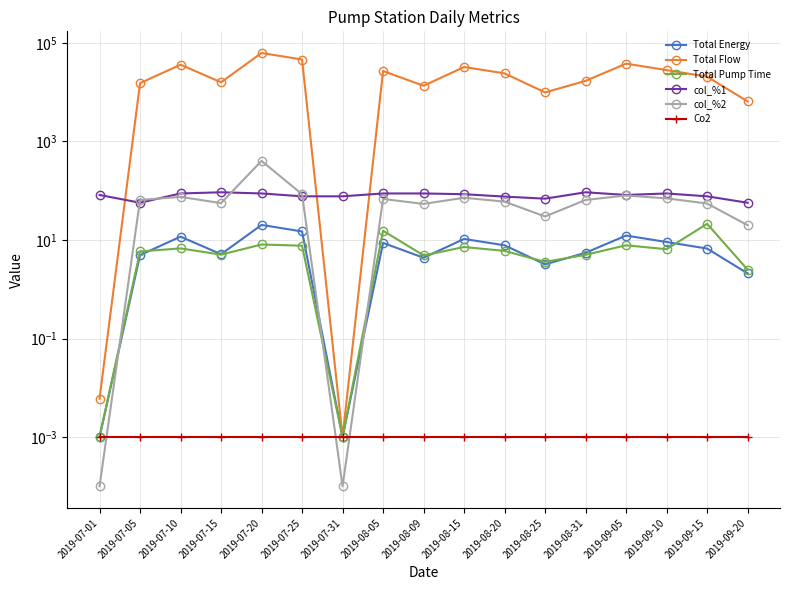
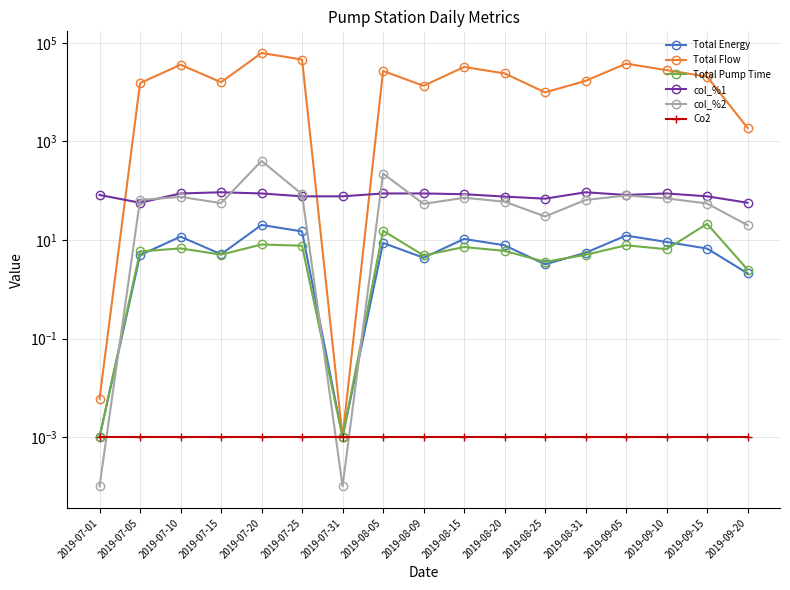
  {
    "Total Energy": {
      "2019-07-05": 5,
      "2019-07-10": 12,
      "2019-07-20": 20,
      "2019-07-25": 15,
      "2019-08-05": 9,
      "2019-08-15": 11,
      "2019-08-20": 8,
      "2019-08-25": 3,
      "2019-09-05": 12,
      "2019-09-10": 9,
      "2019-09-15": 7,
      "2019-09-20": 2
    },
    "Total Flow": {
      "2019-07-01": 0.006,
      "2019-07-05": 15000,
      "2019-07-10": 40000,
      "2019-07-15": 16000,
      "2019-07-20": 60000,
      "2019-07-25": 50000,
      "2019-08-05": 30000,
      "2019-08-09": 14000,
      "2019-08-15": 30000,
      "2019-08-20": 20000,
      "2019-08-25": 10000,
      "2019-08-31": 17000,
      "2019-09-05": 40000,
      "2019-09-10": 30000,
      "2019-09-15": 21000,
-     "2019-09-20": 7000
+     "2019-09-20": 1900
    },
    "Total Pump Time": {
      "2019-07-05": 6,
      "2019-07-10": 7,
      "2019-07-20": 8,
      "2019-07-25": 8,
      "2019-08-05": 15,
      "2019-08-15": 7,
      "2019-08-20": 6,
      "2019-08-25": 4,
      "2019-09-05": 8,
      "2019-09-10": 7,
      "2019-09-15": 21,
      "2019-09-20": 3
    },
    "col_%1": {
      "2019-07-01": 80,
      "2019-07-05": 60,
      "2019-07-10": 90,
      "2019-07-15": 90,
      "2019-07-20": 90,
      "2019-07-31": 80,
      "2019-08-05": 90,
      "2019-08-09": 90,
      "2019-08-15": 90,
      "2019-08-20": 80,
      "2019-08-25": 70,
      "2019-08-31": 90,
      "2019-09-10": 90,
      "2019-09-15": 80,
      "2019-09-20": 60
    },
    "col_%2": {
      "2019-07-01": 0.00010,
      "2019-07-05": 70,
      "2019-07-10": 80,
      "2019-07-15": 60,
      "2019-07-20": 400,
      "2019-07-31": 0.00010,
-     "2019-08-05": 70,
+     "2019-08-05": 200,
      "2019-08-09": 50,
      "2019-08-15": 70,
      "2019-08-20": 60,
      "2019-08-25": 30,
      "2019-08-31": 70,
      "2019-09-10": 70,
      "2019-09-15": 60,
      "2019-09-20": 20
    },
    "Co2": {
      "2019-07-05": 0.0010,
      "2019-07-10": 0.0010,
      "2019-07-15": 0.0010,
      "2019-07-20": 0.0010,
      "2019-07-25": 0.0010,
      "2019-08-05": 0.0010,
      "2019-08-09": 0.0010,
      "2019-08-15": 0.0010,
      "2019-08-20": 0.0010,
      "2019-08-25": 0.0010,
      "2019-08-31": 0.0010,
      "2019-09-05": 0.0010,
      "2019-09-10": 0.0010,
      "2019-09-15": 0.0010,
      "2019-09-20": 0.0010
    }
  }
